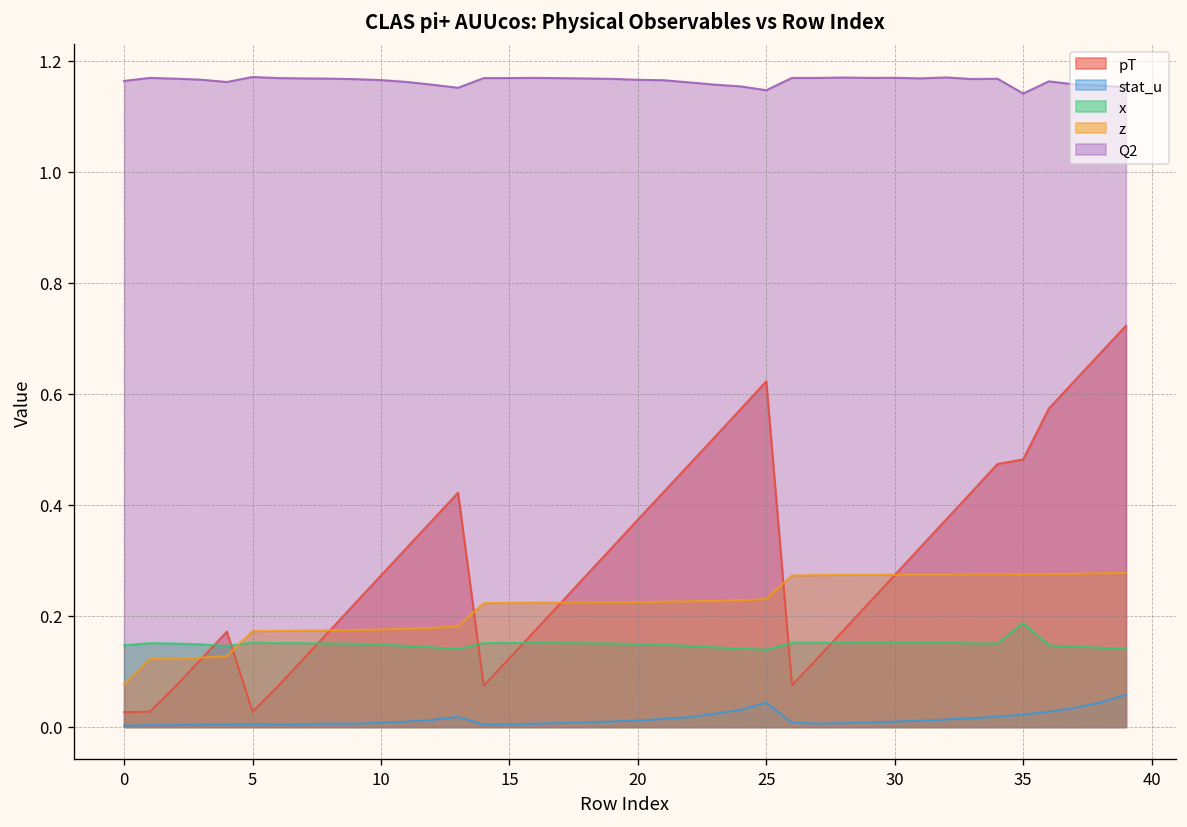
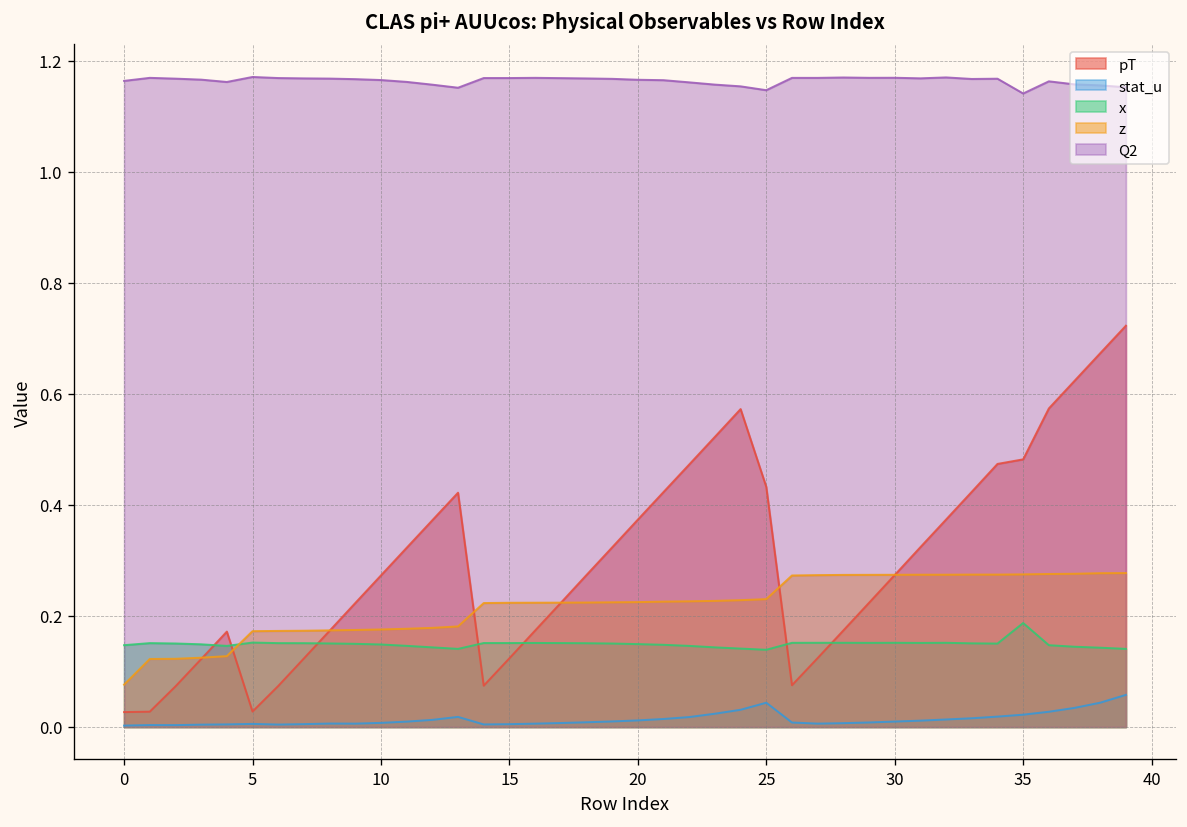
  {
    "pT": {
      "0": 0.03,
      "5": 0.03,
      "10": 0.27,
      "15": 0.12,
      "20": 0.37,
-     "25": 0.62,
+     "25": 0.43,
      "35": 0.48
    },
    "stat_u": {
      "0": 0.00,
      "5": 0.01,
      "10": 0.01,
      "15": 0.01,
      "20": 0.01,
      "25": 0.04,
      "30": 0.01,
      "35": 0.02
    },
    "x": {
      "0": 0.15,
      "5": 0.15,
      "10": 0.15,
      "15": 0.15,
      "20": 0.15,
      "25": 0.14,
      "30": 0.15,
      "35": 0.19
    },
    "z": {
      "0": 0.08,
      "5": 0.17,
      "10": 0.18,
      "15": 0.22,
      "20": 0.22,
      "25": 0.23,
      "35": 0.27
    },
    "Q2": {
      "0": 1.16,
      "5": 1.17,
      "10": 1.17,
      "15": 1.17,
      "20": 1.17,
      "25": 1.15,
      "30": 1.17,
      "35": 1.14
    }
  }
